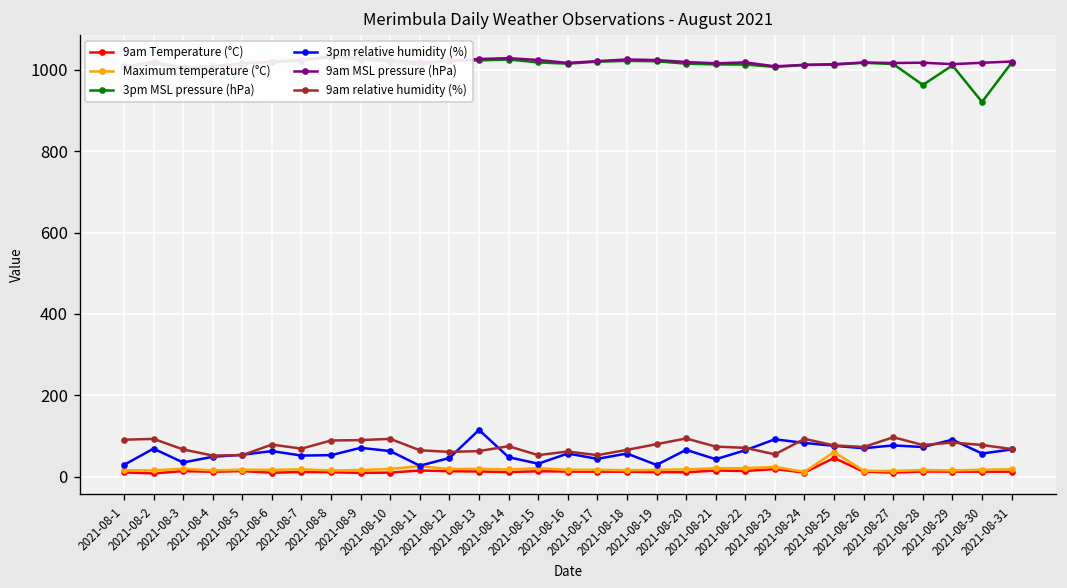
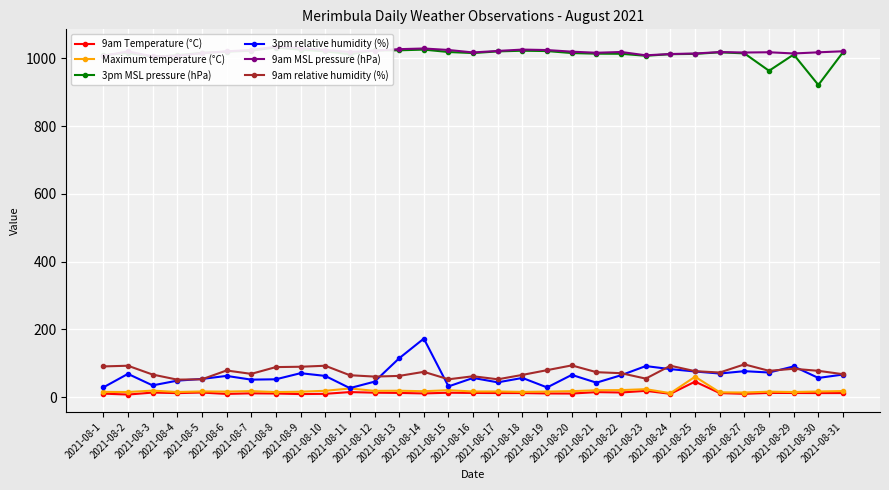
  {
    "9am Temperature (°C)": {
      "2021-08-2": 10,
      "2021-08-10": 10,
      "2021-08-11": 20,
      "2021-08-25": 50
    },
    "Maximum temperature (°C)": {
      "2021-08-2": 20,
      "2021-08-10": 20,
      "2021-08-25": 60
    },
    "3pm MSL pressure (hPa)": {
      "2021-08-28": 960,
      "2021-08-30": 920
    },
    "3pm relative humidity (%)": {
      "2021-08-1": 30,
      "2021-08-2": 70,
      "2021-08-3": 40,
      "2021-08-6": 60,
      "2021-08-7": 50,
      "2021-08-8": 50,
      "2021-08-9": 70,
      "2021-08-10": 60,
      "2021-08-12": 50,
      "2021-08-13": 120,
-     "2021-08-14": 50,
+     "2021-08-14": 170,
      "2021-08-15": 30,
      "2021-08-17": 40,
      "2021-08-18": 60,
      "2021-08-19": 30,
      "2021-08-20": 70,
      "2021-08-21": 40,
      "2021-08-23": 90,
      "2021-08-24": 80,
      "2021-08-27": 80,
      "2021-08-30": 60
    },
    "9am MSL pressure (hPa)": {
      "2021-08-28": 1020,
      "2021-08-30": 1020
    },
    "9am relative humidity (%)": {
      "2021-08-1": 90,
      "2021-08-2": 90,
      "2021-08-3": 70,
      "2021-08-6": 80,
      "2021-08-7": 70,
      "2021-08-8": 90,
      "2021-08-9": 90,
      "2021-08-10": 90,
      "2021-08-11": 70,
      "2021-08-12": 60,
      "2021-08-13": 60,
      "2021-08-14": 80,
      "2021-08-15": 50,
      "2021-08-17": 50,
      "2021-08-18": 70,
      "2021-08-19": 80,
      "2021-08-20": 90,
      "2021-08-21": 70,
      "2021-08-23": 60,
      "2021-08-24": 90,
      "2021-08-27": 100,
      "2021-08-30": 80
    }
  }
